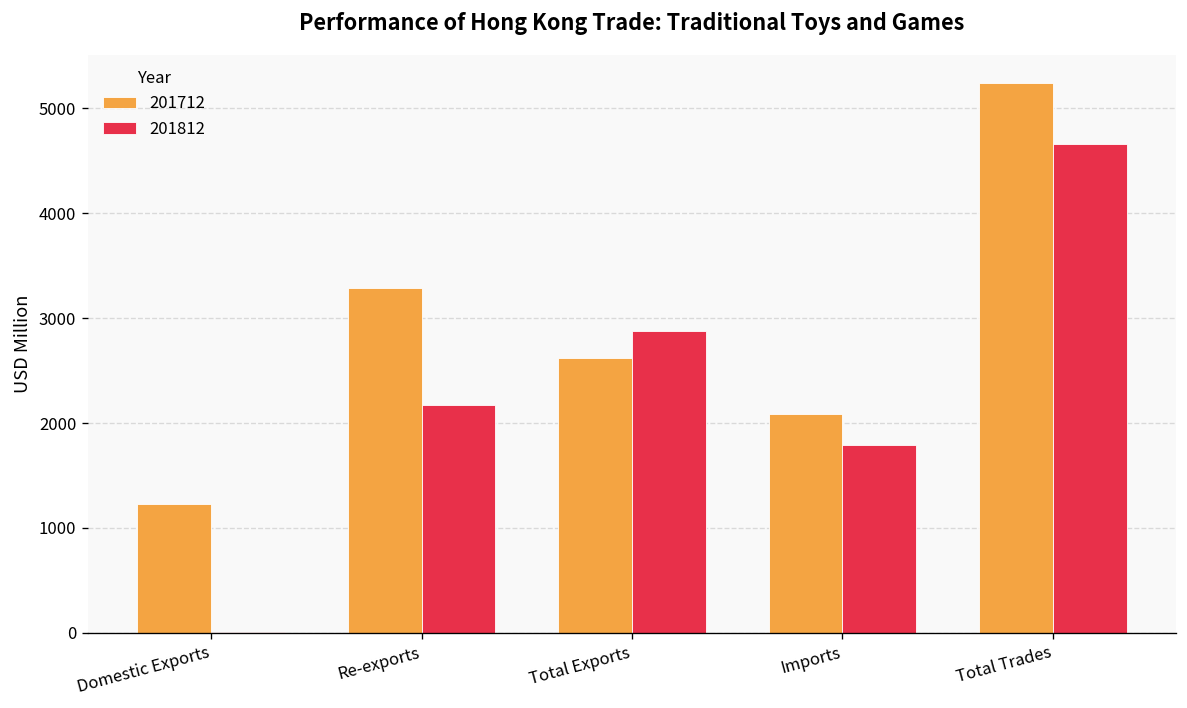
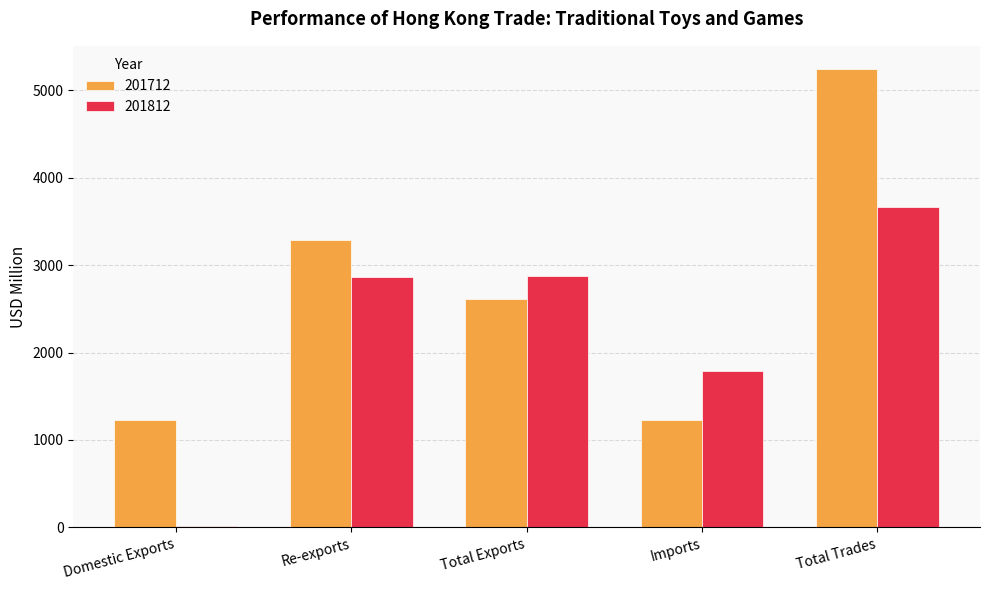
  {
    "201712": {
      "Domestic Exports": 1200,
      "Re-exports": 3300,
      "Total Exports": 2600,
-     "Imports": 2100,
+     "Imports": 1200,
      "Total Trades": 5200
    },
    "201812": {
-     "Re-exports": 2200,
+     "Re-exports": 2900,
      "Total Exports": 2900,
      "Imports": 1800,
-     "Total Trades": 4700
+     "Total Trades": 3700
    }
  }
